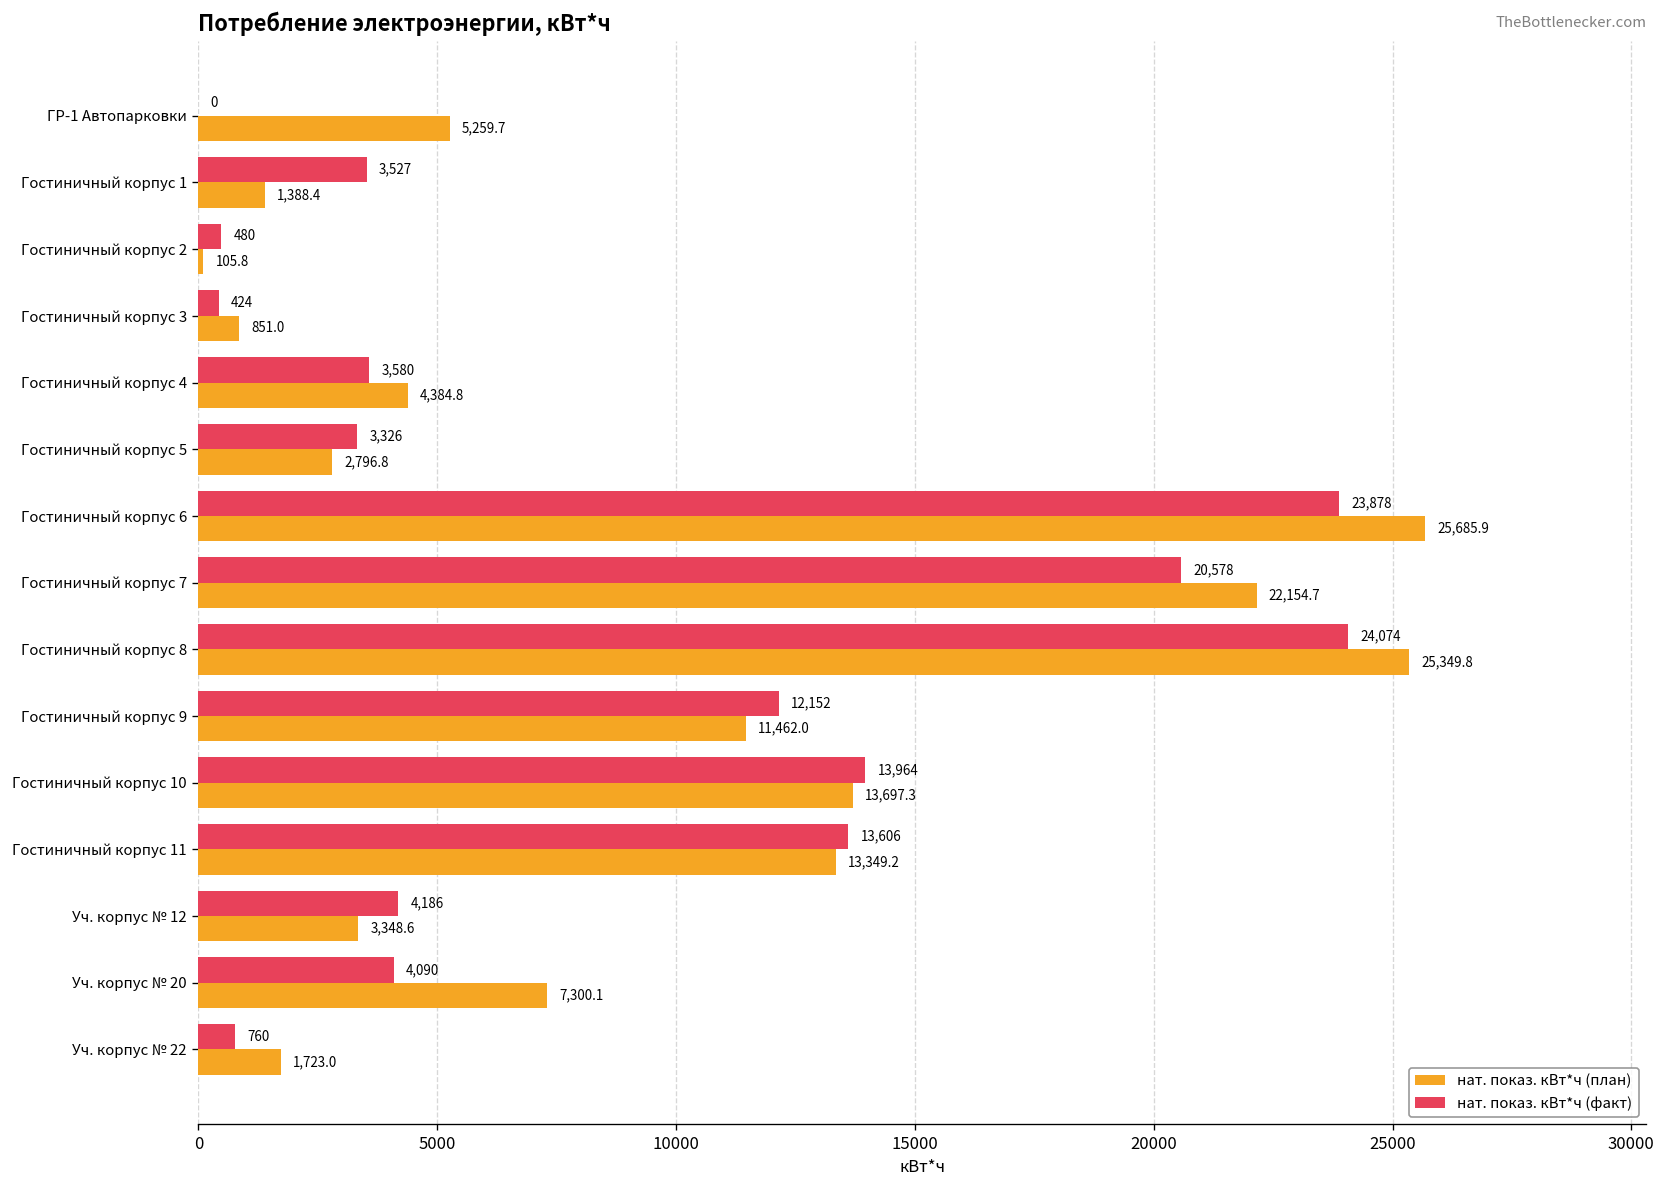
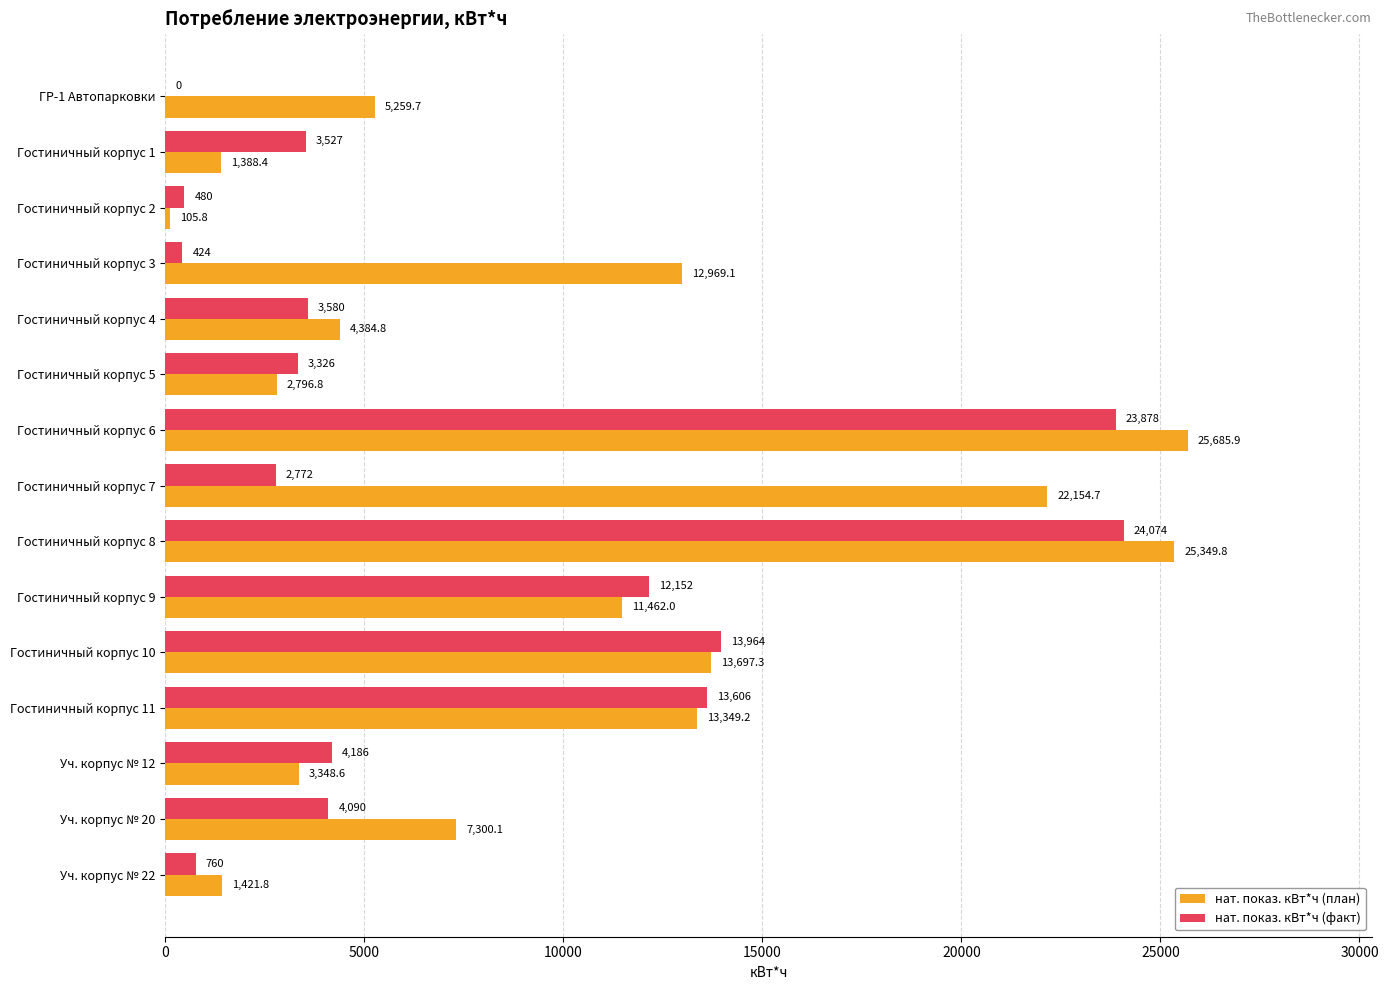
  {
    "нат. показ. кВт*ч (план)": {
      "ГР-1 Автопарковки": "5,259.7",
      "Гостиничный корпус 1": "1,388.4",
      "Гостиничный корпус 2": "105.8",
-     "Гостиничный корпус 3": "851.0",
+     "Гостиничный корпус 3": "12,969.1",
      "Гостиничный корпус 4": "4,384.8",
      "Гостиничный корпус 5": "2,796.8",
      "Гостиничный корпус 6": "25,685.9",
      "Гостиничный корпус 7": "22,154.7",
      "Гостиничный корпус 8": "25,349.8",
      "Гостиничный корпус 9": "11,462.0",
      "Гостиничный корпус 10": "13,697.3",
      "Гостиничный корпус 11": "13,349.2",
      "Уч. корпус № 12": "3,348.6",
      "Уч. корпус № 20": "7,300.1",
-     "Уч. корпус № 22": "1,723.0"
+     "Уч. корпус № 22": "1,421.8"
    },
    "нат. показ. кВт*ч (факт)": {
      "ГР-1 Автопарковки": "0",
      "Гостиничный корпус 1": "3,527",
      "Гостиничный корпус 2": "480",
      "Гостиничный корпус 3": "424",
      "Гостиничный корпус 4": "3,580",
      "Гостиничный корпус 5": "3,326",
      "Гостиничный корпус 6": "23,878",
-     "Гостиничный корпус 7": "20,578",
+     "Гостиничный корпус 7": "2,772",
      "Гостиничный корпус 8": "24,074",
      "Гостиничный корпус 9": "12,152",
      "Гостиничный корпус 10": "13,964",
      "Гостиничный корпус 11": "13,606",
      "Уч. корпус № 12": "4,186",
      "Уч. корпус № 20": "4,090",
      "Уч. корпус № 22": "760"
    }
  }
